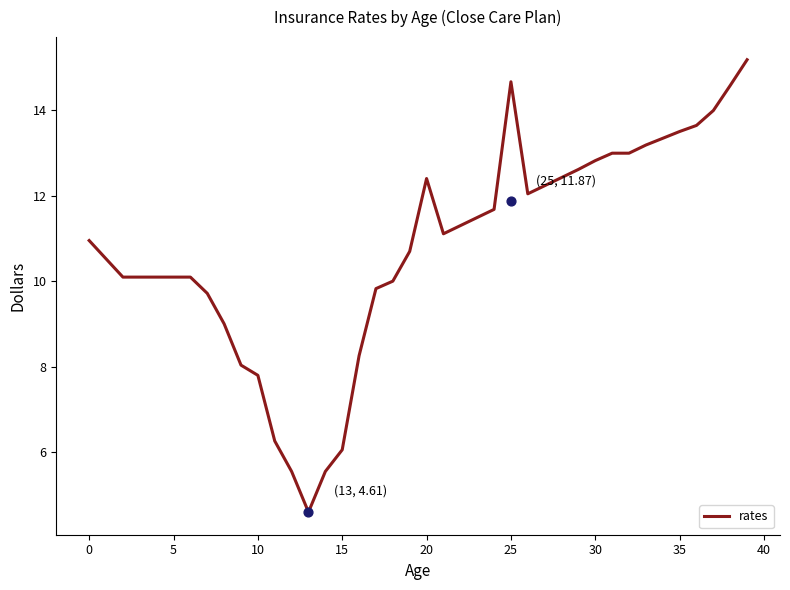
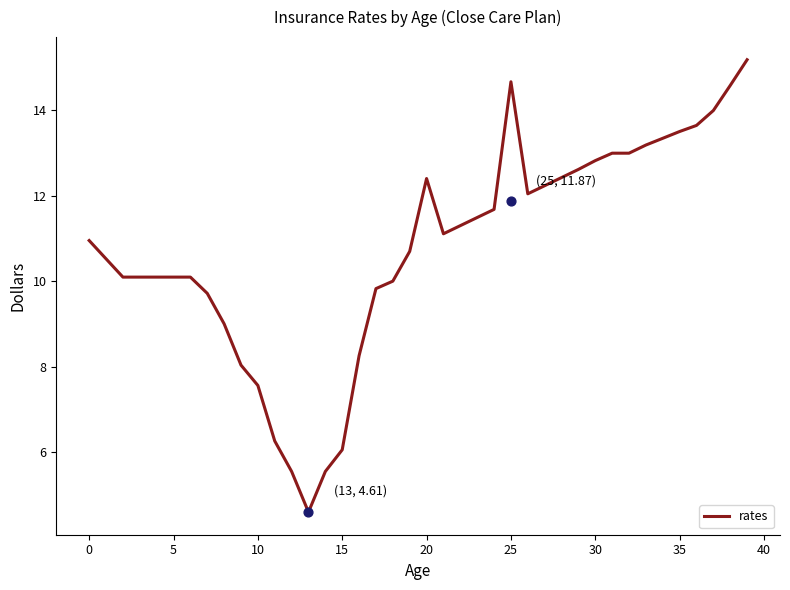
  {
    "rates": {
      "0": 11.0,
      "5": 10.1,
-     "10": 7.8,
+     "10": 7.6,
      "15": 6.1,
      "20": 12.4,
      "25": 14.7,
      "30": 12.8,
      "35": 13.5
    }
  }
